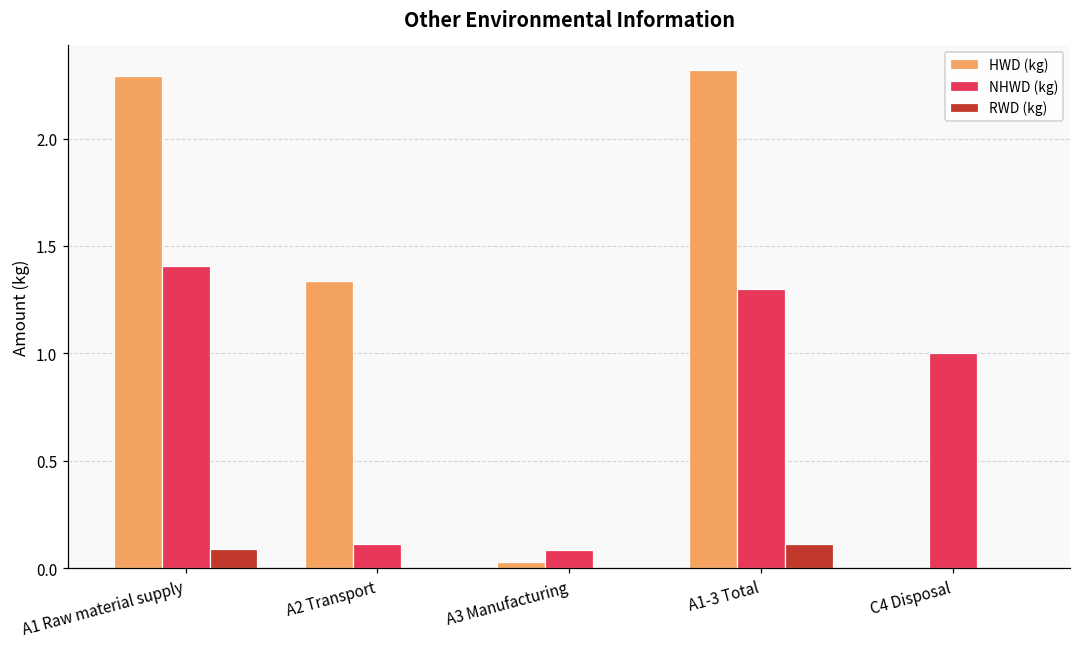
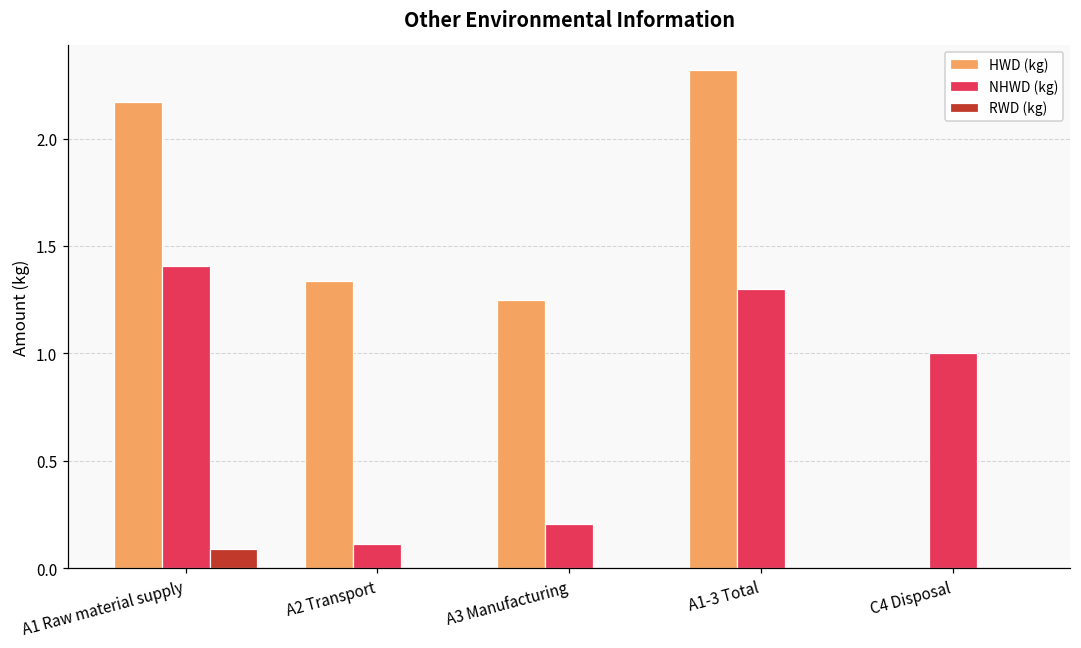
  {
    "HWD (kg)": {
-     "A1 Raw material supply": 2.29,
+     "A1 Raw material supply": 2.17,
      "A2 Transport": 1.34,
-     "A3 Manufacturing": 0.03,
+     "A3 Manufacturing": 1.25,
      "A1-3 Total": 2.32,
      "C4 Disposal": 0.00
    },
    "NHWD (kg)": {
      "A1 Raw material supply": 1.41,
      "A2 Transport": 0.12,
-     "A3 Manufacturing": 0.09,
+     "A3 Manufacturing": 0.21,
      "A1-3 Total": 1.30,
      "C4 Disposal": 1.00
    },
    "RWD (kg)": {
      "A1 Raw material supply": 0.09,
-     "A1-3 Total": 0.11,
+     "A1-3 Total": 0.00,
      "C4 Disposal": 0.00
    }
  }
